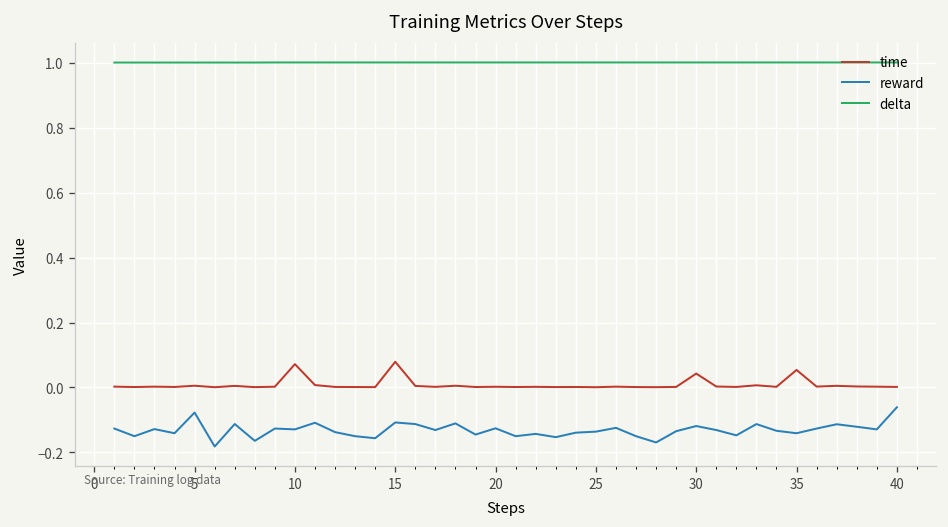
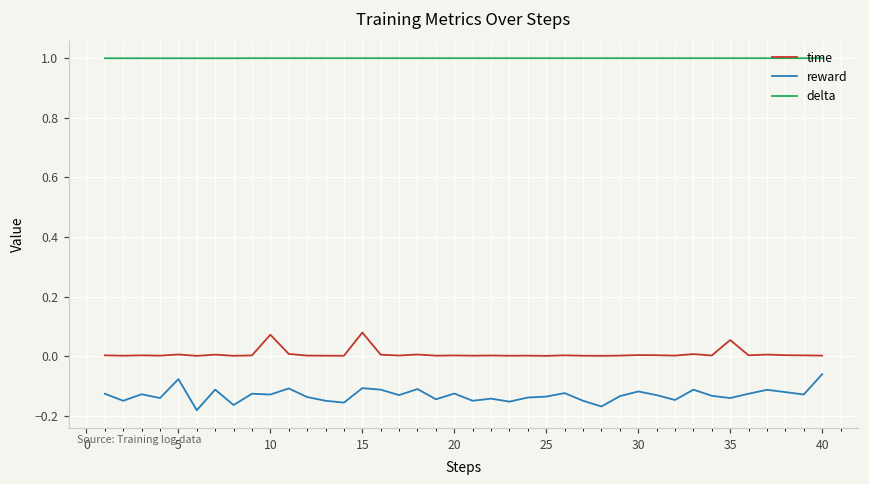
  {
    "time": {
      "5": 0.01,
      "10": 0.07,
      "15": 0.08,
      "20": 0.00,
      "25": 0.00,
-     "30": 0.04,
+     "30": 0.00,
      "35": 0.05,
      "40": 0.00
    },
    "reward": {
      "5": -0.08,
      "10": -0.13,
      "15": -0.11,
      "20": -0.13,
      "25": -0.14,
      "30": -0.12,
      "35": -0.14,
      "40": -0.06
    },
    "delta": {
      "5": 1.00,
      "10": 1.00,
      "15": 1.00,
      "20": 1.00,
      "25": 1.00,
      "30": 1.00,
      "35": 1.00,
      "40": 1.00
    }
  }
